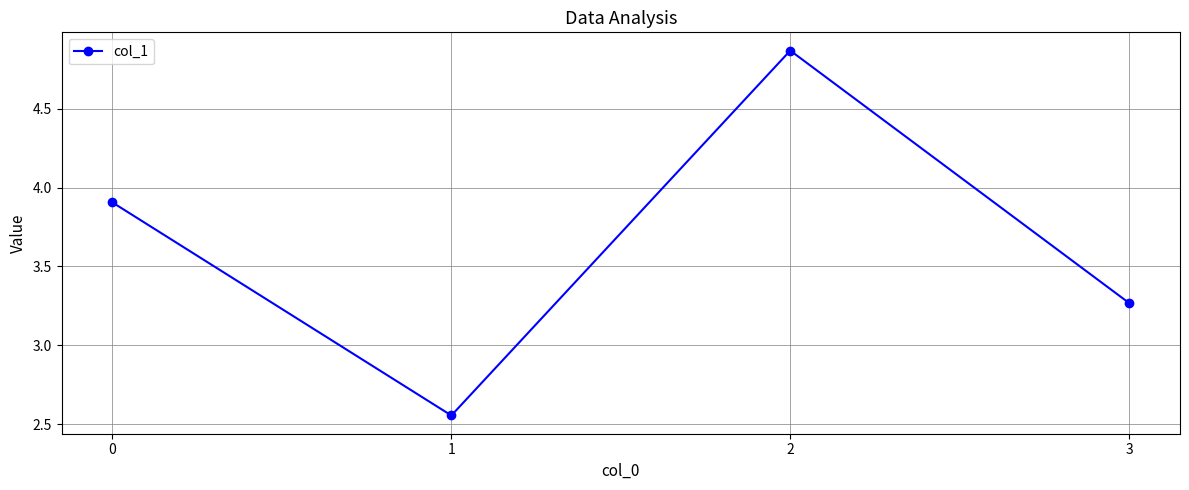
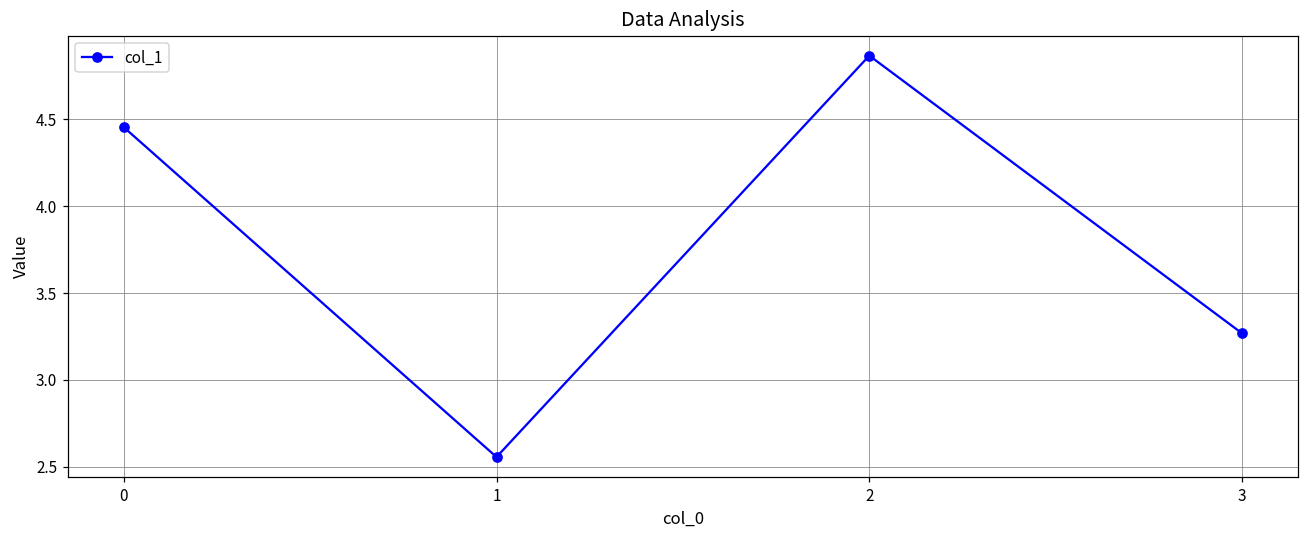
  {
-   "0": 3.91,
+   "0": 4.46,
    "1": 2.56,
    "2": 4.87,
    "3": 3.27
  }
